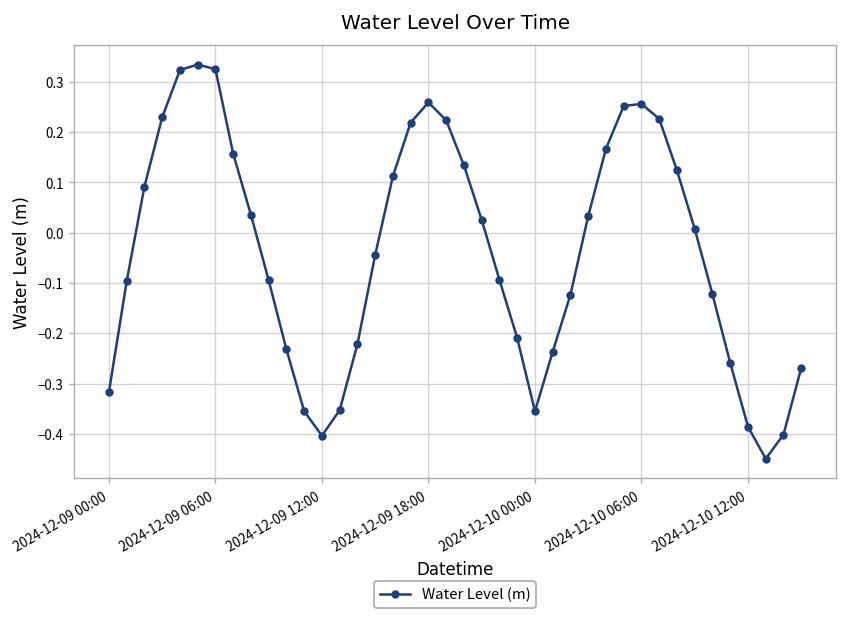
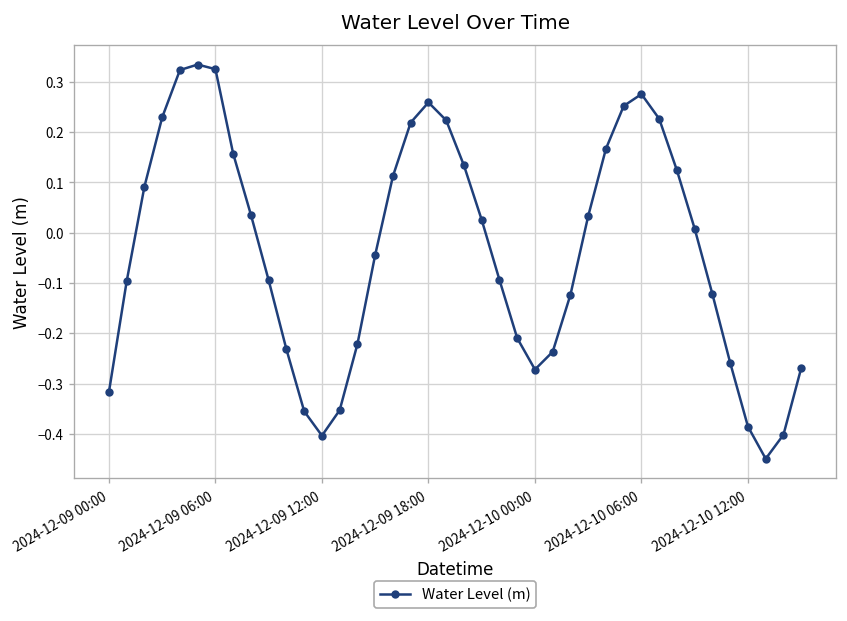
  {
    "2024-12-09 00:00": -0.32,
    "2024-12-09 06:00": 0.33,
    "2024-12-09 12:00": -0.40,
    "2024-12-09 18:00": 0.26,
-   "2024-12-10 00:00": -0.36,
-   "2024-12-10 06:00": 0.26,
+   "2024-12-10 00:00": -0.27,
+   "2024-12-10 06:00": 0.28,
    "2024-12-10 12:00": -0.39
  }
